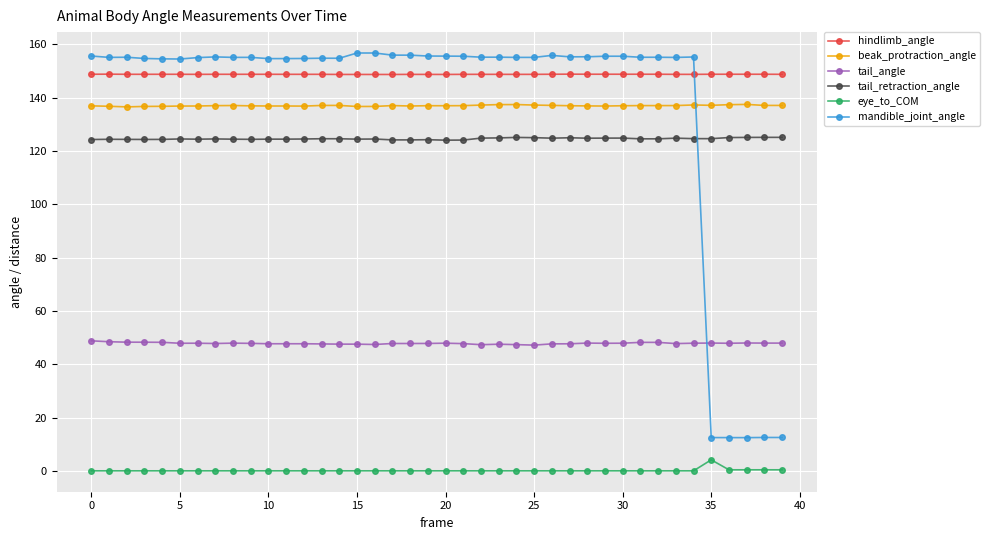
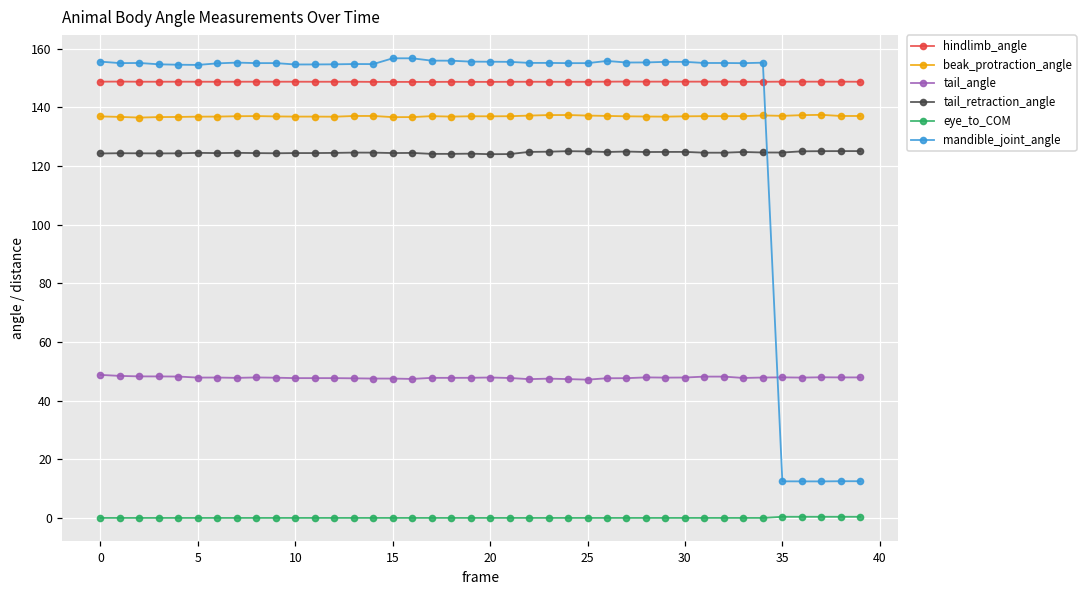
  {
    "hindlimb_angle": {
      "0": 149,
      "5": 149,
      "10": 149,
      "15": 149,
      "20": 149,
      "25": 149,
      "30": 149,
      "35": 149
    },
    "beak_protraction_angle": {
      "0": 137,
      "5": 137,
      "10": 137,
      "15": 137,
      "20": 137,
      "25": 137,
      "30": 137,
      "35": 137
    },
    "tail_angle": {
      "0": 49,
      "5": 48,
      "10": 48,
      "15": 48,
      "20": 48,
      "25": 47,
      "30": 48,
      "35": 48
    },
    "tail_retraction_angle": {
      "0": 124,
      "5": 124,
      "10": 124,
      "15": 124,
      "20": 124,
      "25": 125,
      "30": 125,
      "35": 125
    },
    "eye_to_COM": {
      "0": 0,
      "5": 0,
      "10": 0,
      "15": 0,
      "20": 0,
      "25": 0,
      "30": 0,
-     "35": 4
+     "35": 0
    },
    "mandible_joint_angle": {
      "0": 156,
      "5": 154,
      "10": 155,
      "15": 157,
      "20": 156,
      "25": 155,
      "30": 155,
      "35": 12
    }
  }
